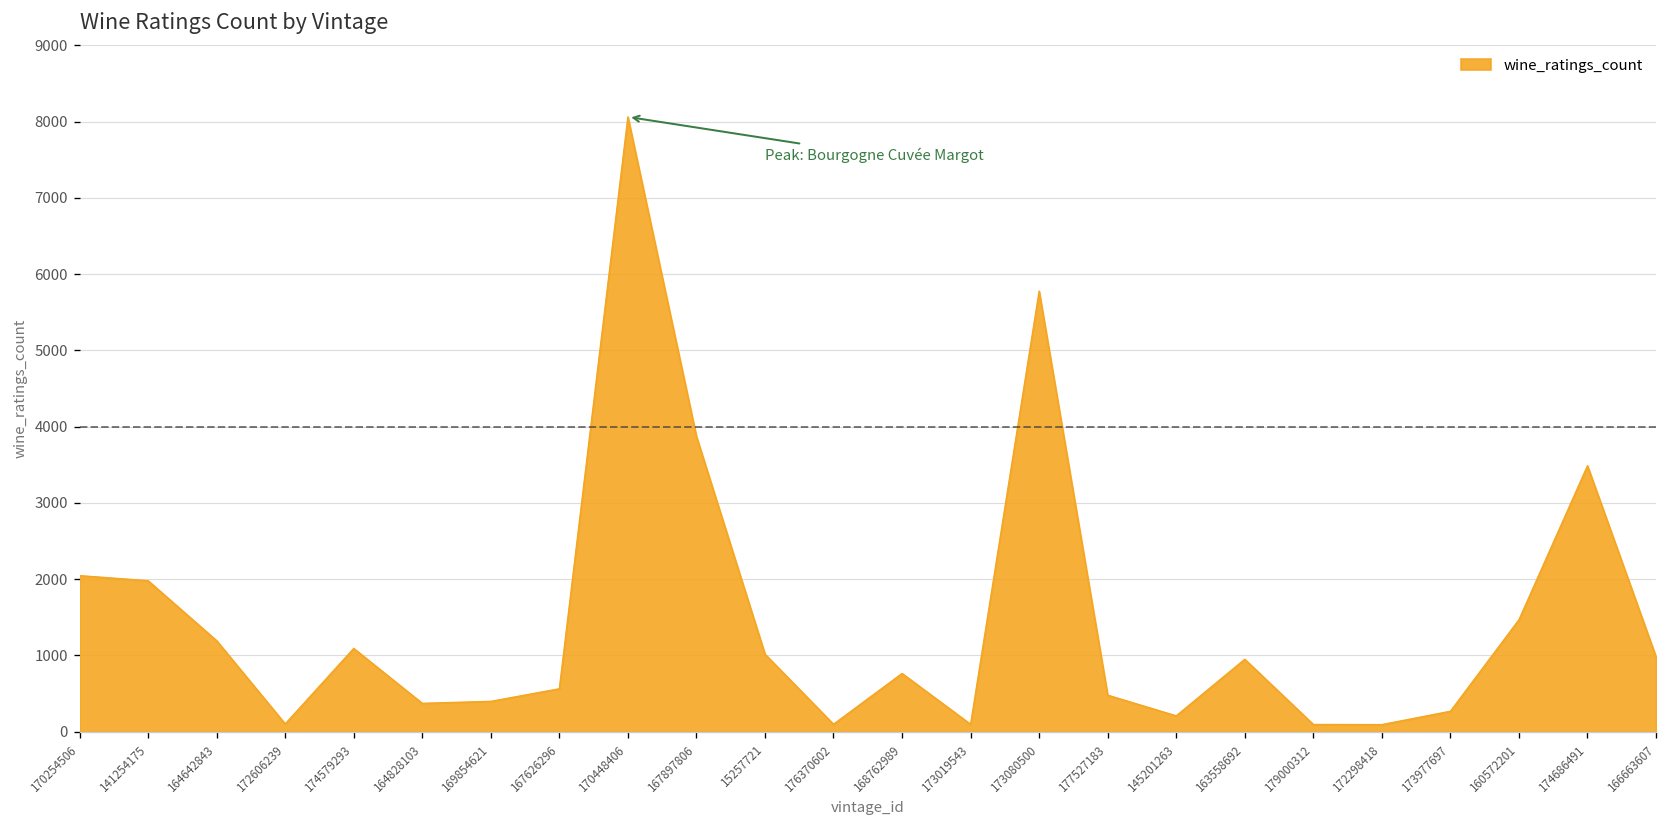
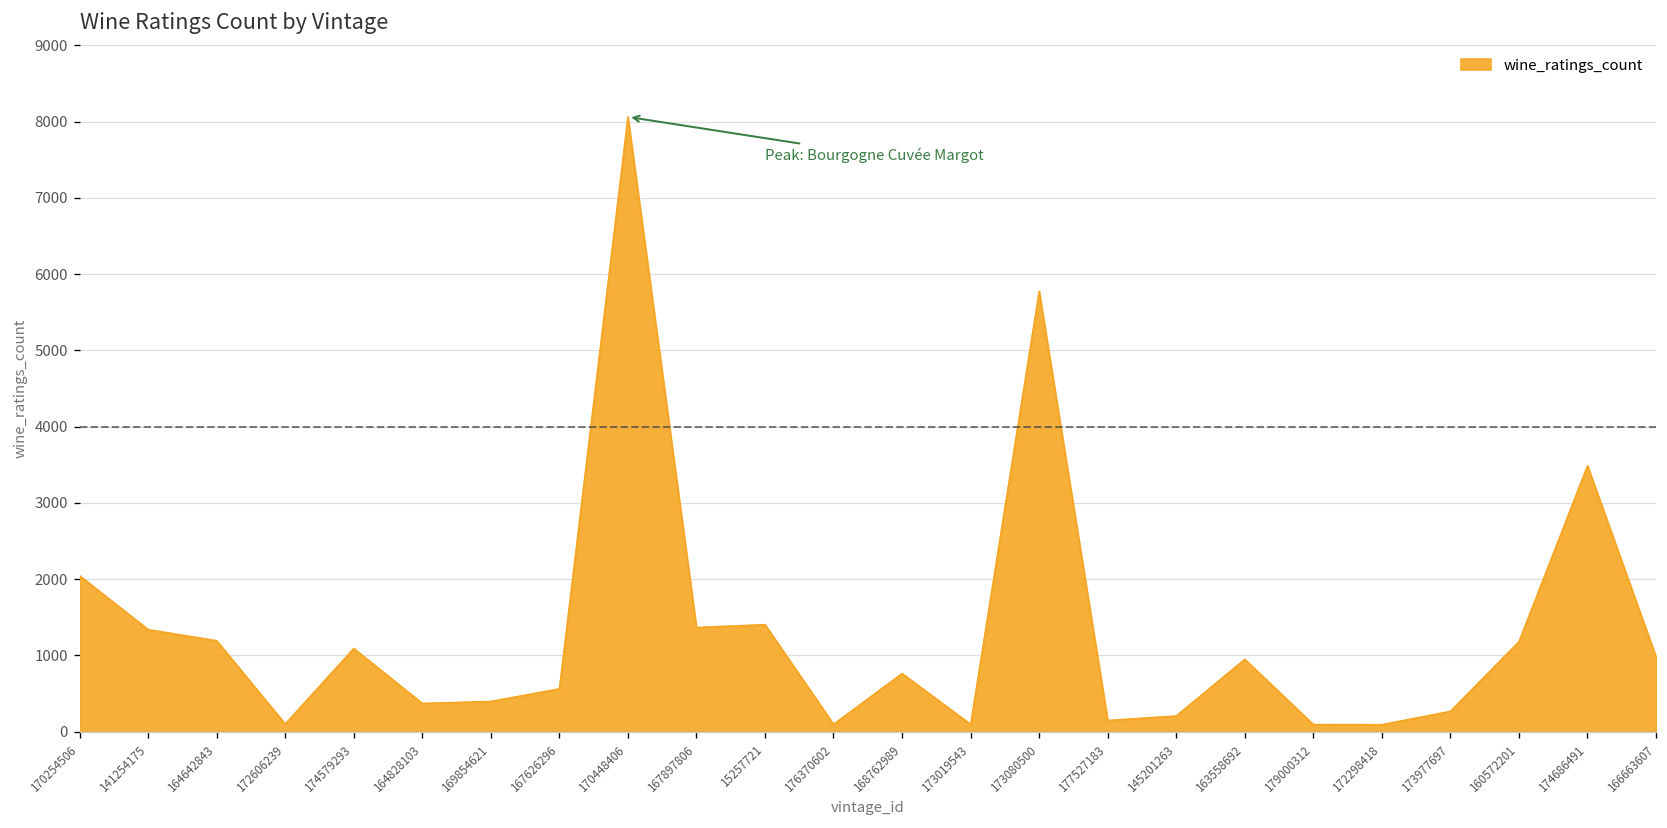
  {
    "170254506": 2000,
-   "141254175": 2000,
+   "141254175": 1300,
    "164642843": 1200,
    "172606239": 100,
    "174579293": 1100,
    "164828103": 400,
    "169854621": 400,
    "167626296": 600,
    "170448406": 8100,
-   "167897806": 3900,
-   "15257721": 1000,
+   "167897806": 1400,
+   "15257721": 1400,
    "176370602": 100,
    "168762989": 800,
    "173019543": 100,
    "173080500": 5800,
-   "177527183": 500,
+   "177527183": 100,
    "145201263": 200,
    "163558692": 1000,
    "179000312": 100,
    "172298418": 100,
    "173977697": 300,
-   "160572201": 1500,
+   "160572201": 1200,
    "174686491": 3500,
    "166663607": 1000
  }
